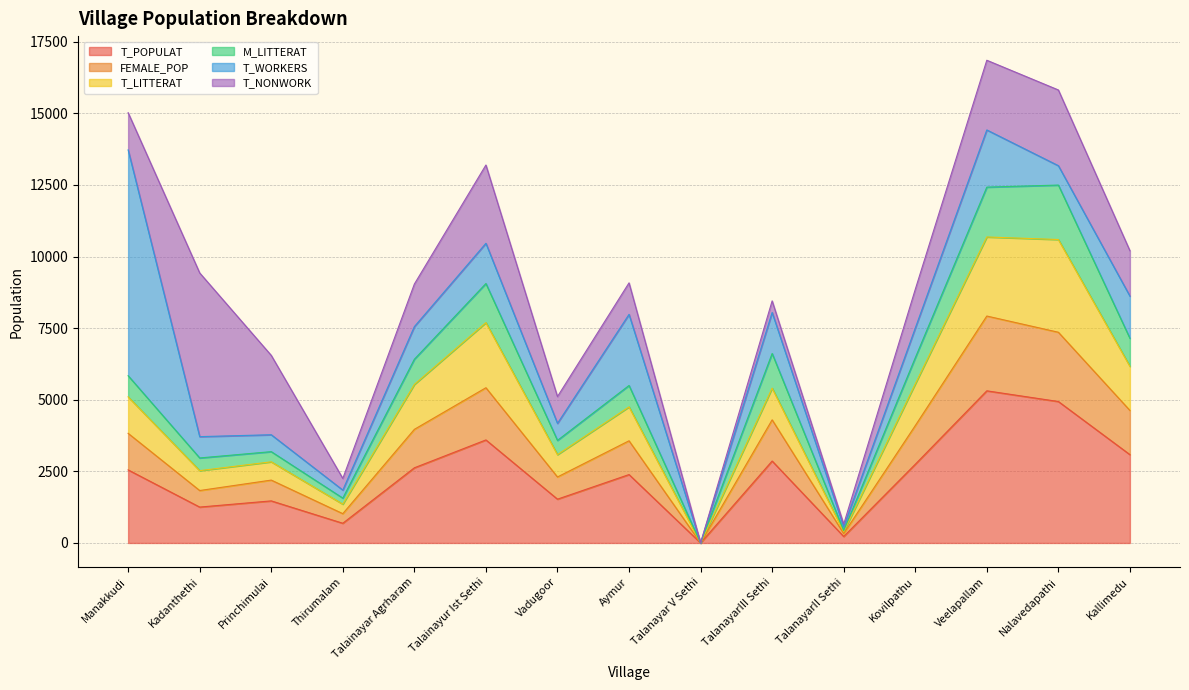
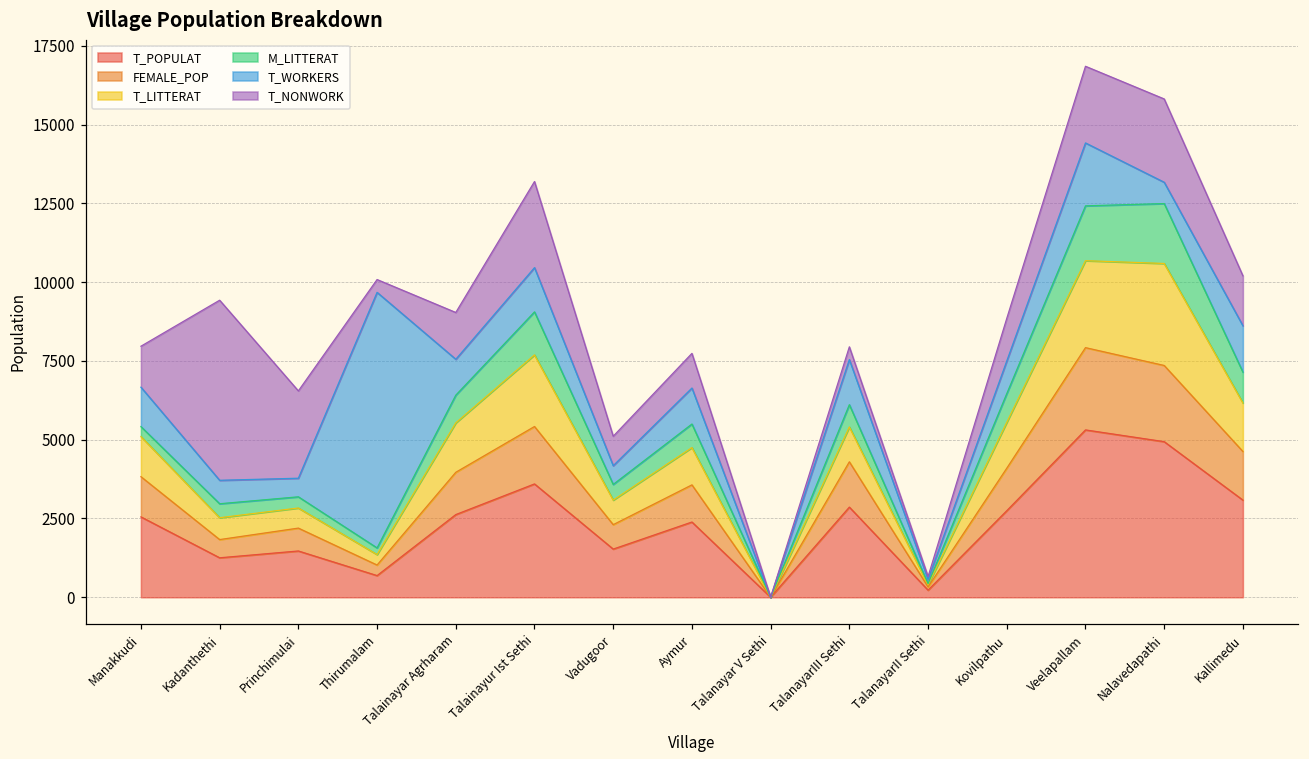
  {
    "T_LITTERAT": {
      "Manakkudi": 1300,
      "Kadanthethi": 700,
      "Princhimulai": 600,
      "Thirumalam": 300,
      "Talainayar Agrharam": 1600,
      "Talainayur Ist Sethi": 2300,
      "Vadugoor": 800,
      "Aymur": 1200,
      "TalanayarIII Sethi": 1100,
      "Kovilpathu": 1500,
      "Veelapallam": 2800,
      "Nalavedapathi": 3200,
      "Kallimedu": 1500
    },
    "M_LITTERAT": {
-     "Manakkudi": 700,
+     "Manakkudi": 300,
      "Kadanthethi": 400,
      "Princhimulai": 400,
      "Thirumalam": 200,
      "Talainayar Agrharam": 900,
      "Talainayur Ist Sethi": 1400,
      "Vadugoor": 500,
      "Aymur": 700,
-     "TalanayarIII Sethi": 1200,
+     "TalanayarIII Sethi": 700,
      "Kovilpathu": 900,
      "Veelapallam": 1700,
      "Nalavedapathi": 1900,
      "Kallimedu": 1000
    },
    "T_WORKERS": {
-     "Manakkudi": 7900,
+     "Manakkudi": 1300,
      "Kadanthethi": 700,
      "Princhimulai": 600,
-     "Thirumalam": 300,
+     "Thirumalam": 8100,
      "Talainayar Agrharam": 1100,
      "Talainayur Ist Sethi": 1400,
      "Vadugoor": 600,
-     "Aymur": 2500,
+     "Aymur": 1100,
      "TalanayarIII Sethi": 1400,
      "TalanayarII Sethi": 100,
      "Kovilpathu": 1000,
      "Veelapallam": 2000,
      "Nalavedapathi": 700,
      "Kallimedu": 1500
    },
    "T_NONWORK": {
      "Manakkudi": 1300,
      "Kadanthethi": 5700,
      "Princhimulai": 2800,
      "Thirumalam": 400,
      "Talainayar Agrharam": 1500,
      "Talainayur Ist Sethi": 2700,
      "Vadugoor": 900,
      "Aymur": 1100,
      "TalanayarIII Sethi": 400,
      "TalanayarII Sethi": 100,
      "Kovilpathu": 1400,
      "Veelapallam": 2400,
      "Nalavedapathi": 2600,
      "Kallimedu": 1600
    }
  }
